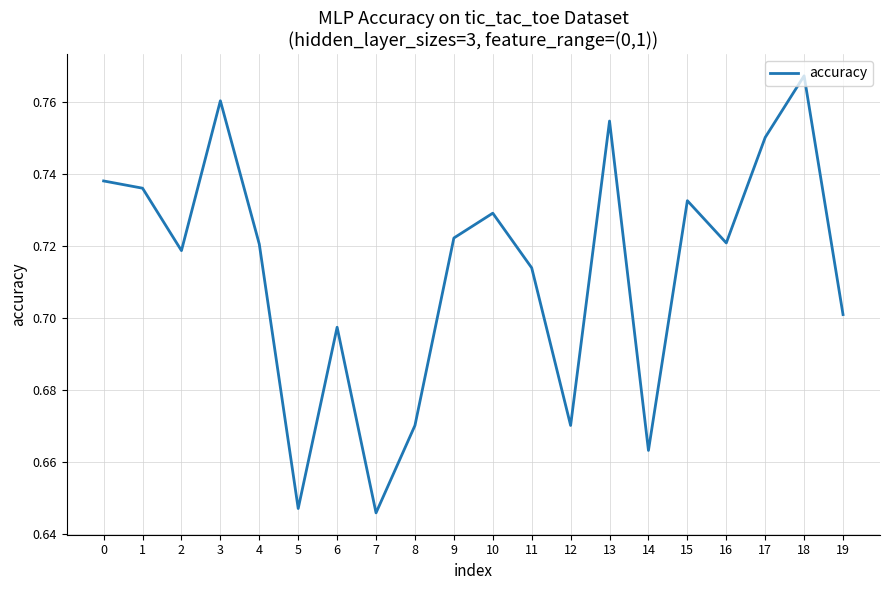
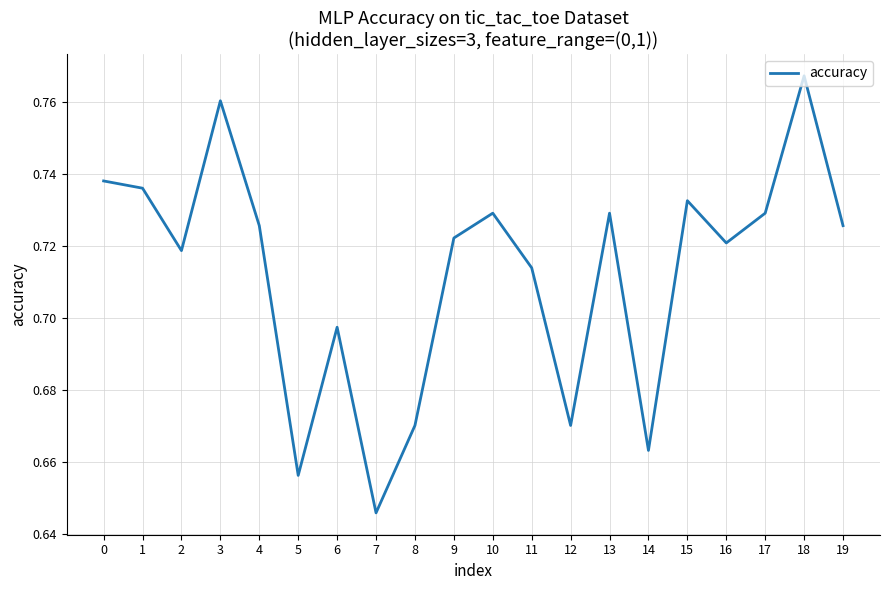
  {
    "0": 0.738,
    "1": 0.736,
    "2": 0.719,
    "3": 0.760,
-   "4": 0.721,
-   "5": 0.647,
+   "4": 0.726,
+   "5": 0.656,
    "6": 0.697,
    "7": 0.646,
    "8": 0.670,
    "9": 0.722,
    "10": 0.729,
    "11": 0.714,
    "12": 0.670,
-   "13": 0.755,
+   "13": 0.729,
    "14": 0.663,
    "15": 0.733,
    "16": 0.721,
-   "17": 0.750,
-   "19": 0.701
+   "17": 0.729,
+   "19": 0.726
  }
